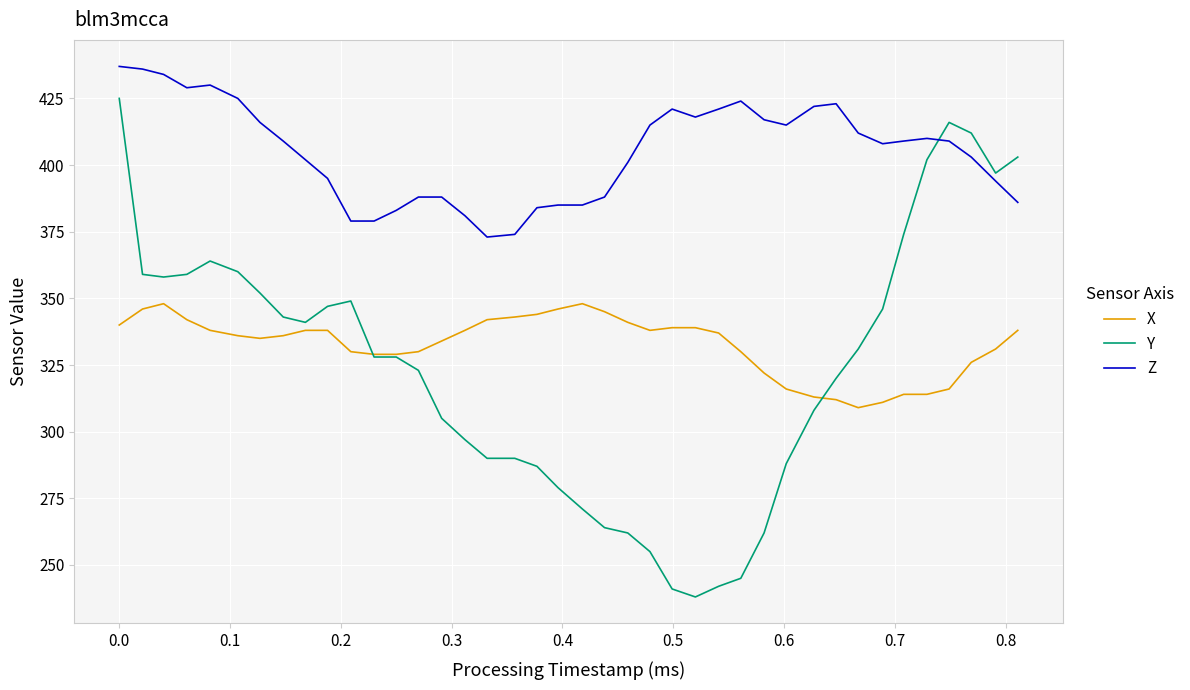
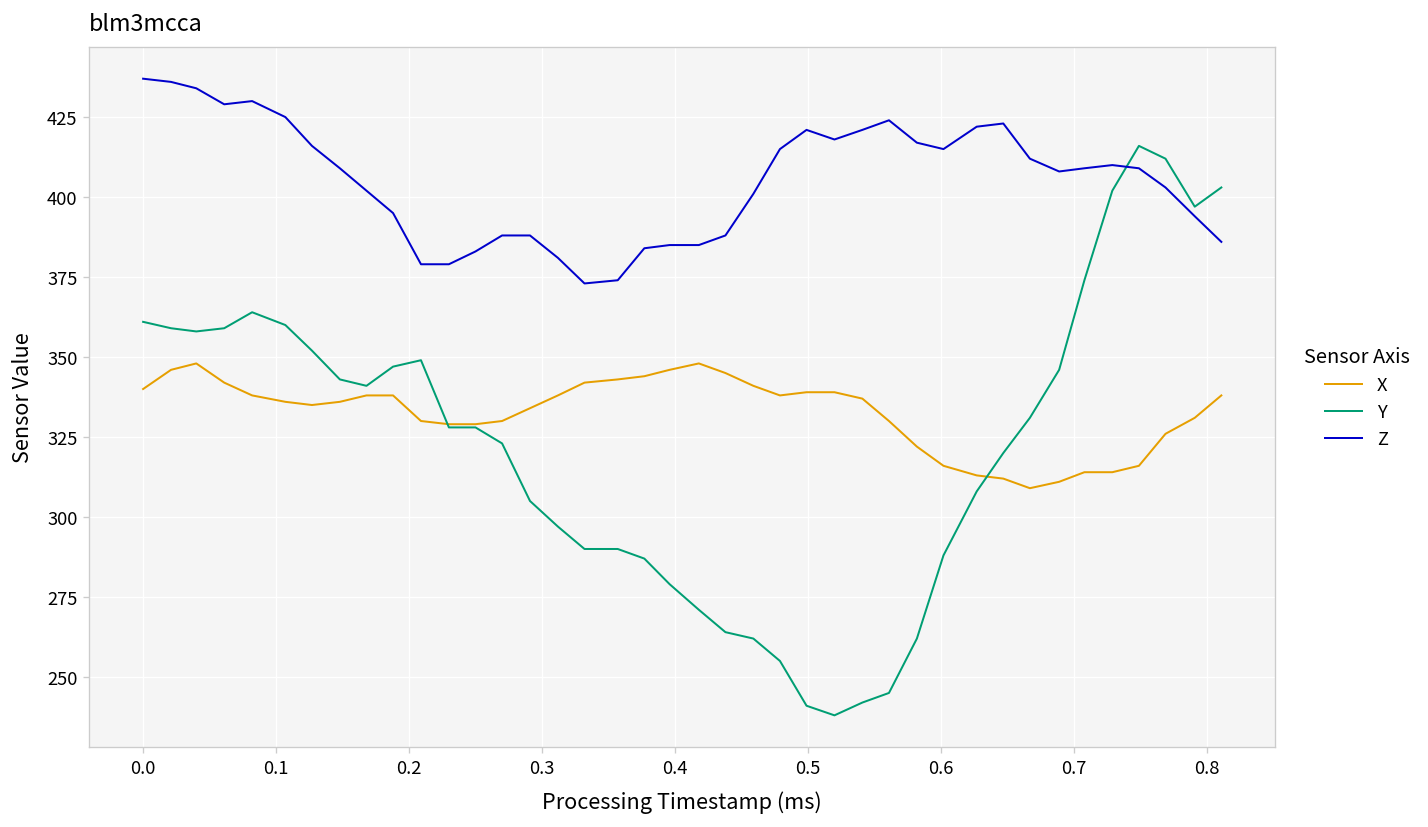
  {
    "X": {
      "0.0": 340
    },
    "Y": {
-     "0.0": 425
+     "0.0": 361
    },
    "Z": {
      "0.0": 437
    }
  }
